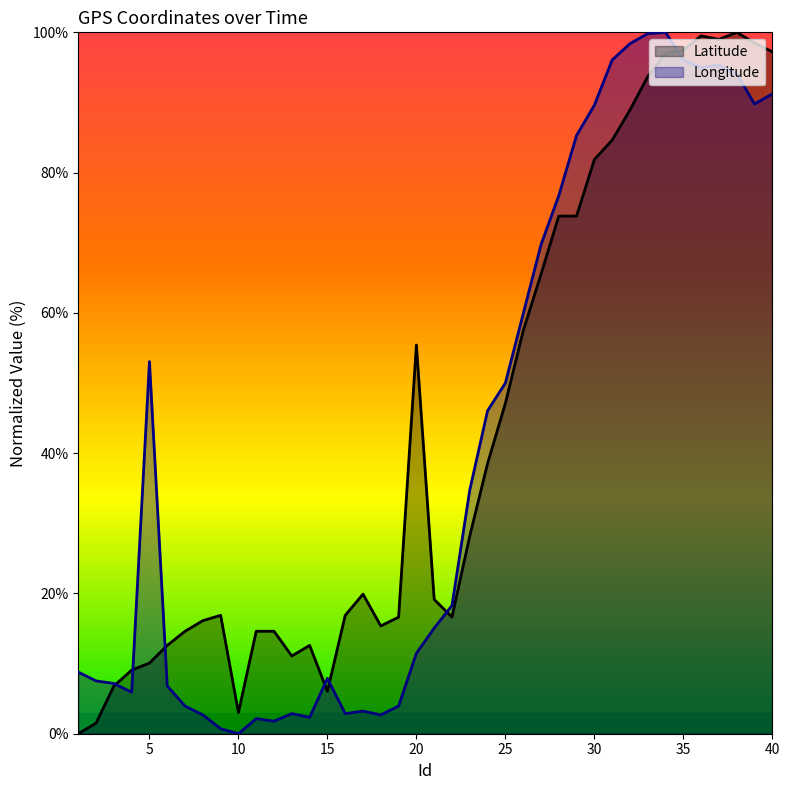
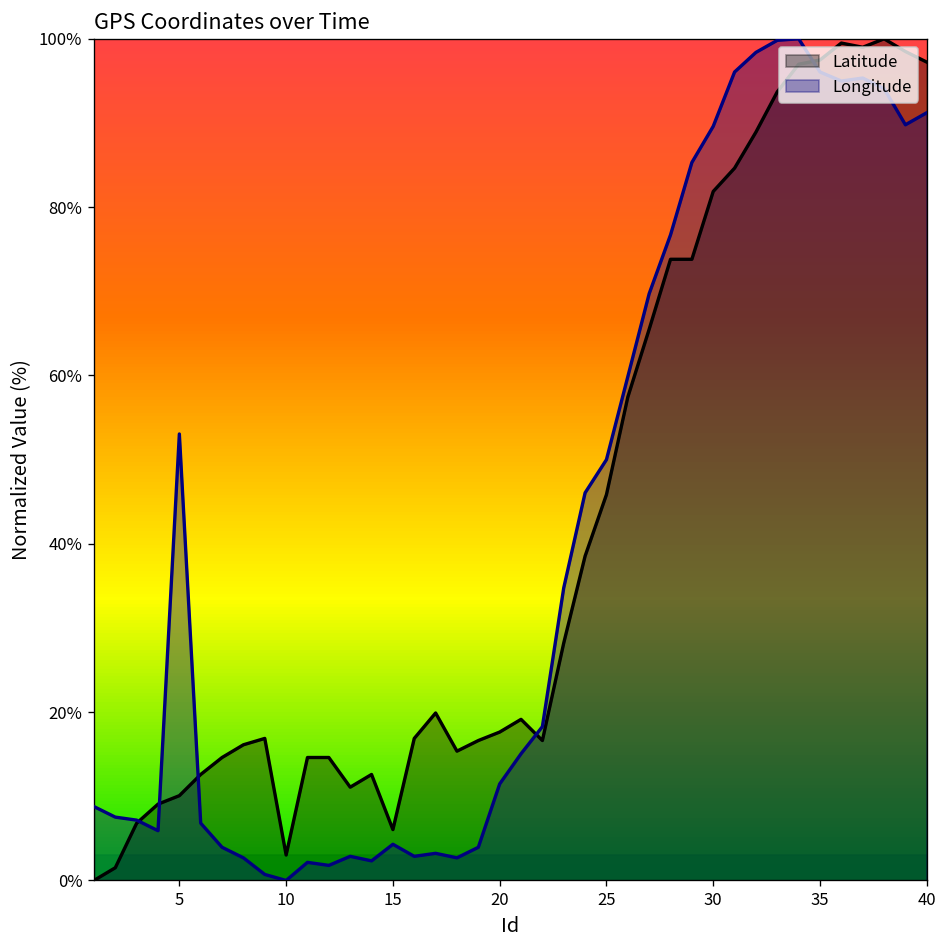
  {
    "Latitude": {
      "5": "10%",
      "10": "3%",
      "15": "6%",
-     "20": "55%",
-     "25": "47%",
+     "20": "18%",
+     "25": "46%",
      "30": "82%",
      "40": "97%"
    },
    "Longitude": {
      "5": "53%",
-     "15": "8%",
+     "15": "4%",
      "20": "11%",
      "25": "50%",
      "30": "90%",
      "40": "91%"
    }
  }
